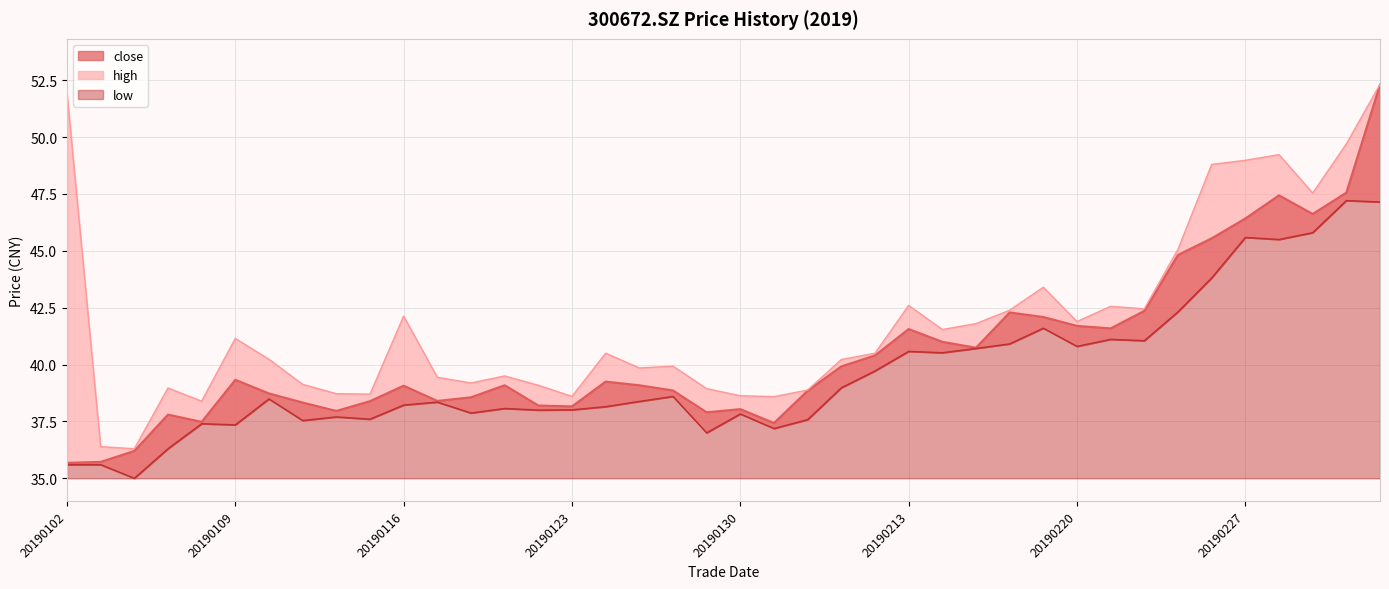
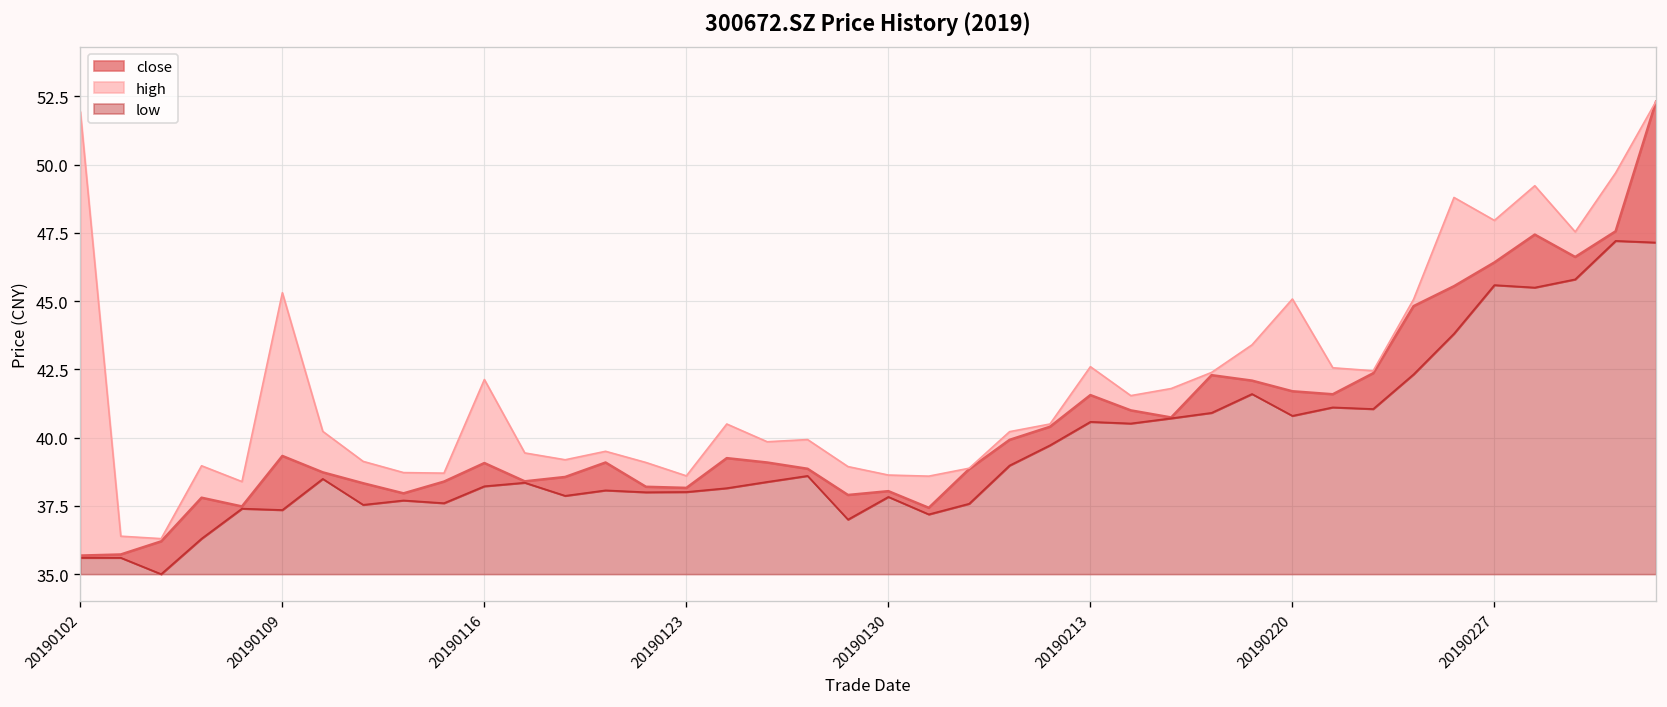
  {
    "high": {
      "20190102": 51.9,
-     "20190109": 41.2,
+     "20190109": 45.3,
      "20190116": 42.1,
      "20190123": 38.6,
      "20190130": 38.6,
      "20190213": 42.6,
-     "20190220": 41.9,
-     "20190227": 49.0
+     "20190220": 45.1,
+     "20190227": 48.0
    }
  }
